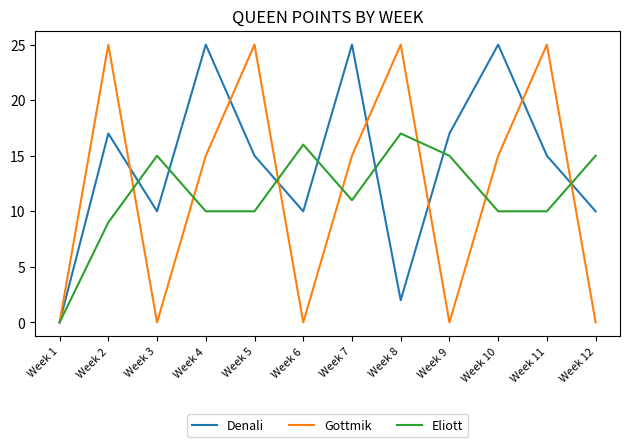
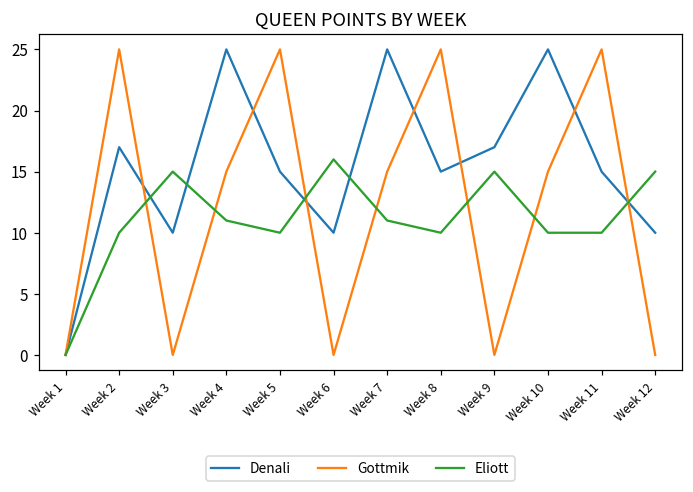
  {
    "Denali": {
      "Week 2": 17,
      "Week 3": 10,
      "Week 4": 25,
      "Week 5": 15,
      "Week 6": 10,
      "Week 7": 25,
-     "Week 8": 2,
+     "Week 8": 15,
      "Week 9": 17,
      "Week 10": 25,
      "Week 11": 15,
      "Week 12": 10
    },
    "Gottmik": {
      "Week 2": 25,
      "Week 3": 0,
      "Week 4": 15,
      "Week 5": 25,
      "Week 6": 0,
      "Week 7": 15,
      "Week 8": 25,
      "Week 9": 0,
      "Week 10": 15,
      "Week 11": 25,
      "Week 12": 0
    },
    "Eliott": {
-     "Week 2": 9,
+     "Week 2": 10,
      "Week 3": 15,
-     "Week 4": 10,
+     "Week 4": 11,
      "Week 5": 10,
      "Week 6": 16,
      "Week 7": 11,
-     "Week 8": 17,
+     "Week 8": 10,
      "Week 9": 15,
      "Week 10": 10,
      "Week 11": 10,
      "Week 12": 15
    }
  }
